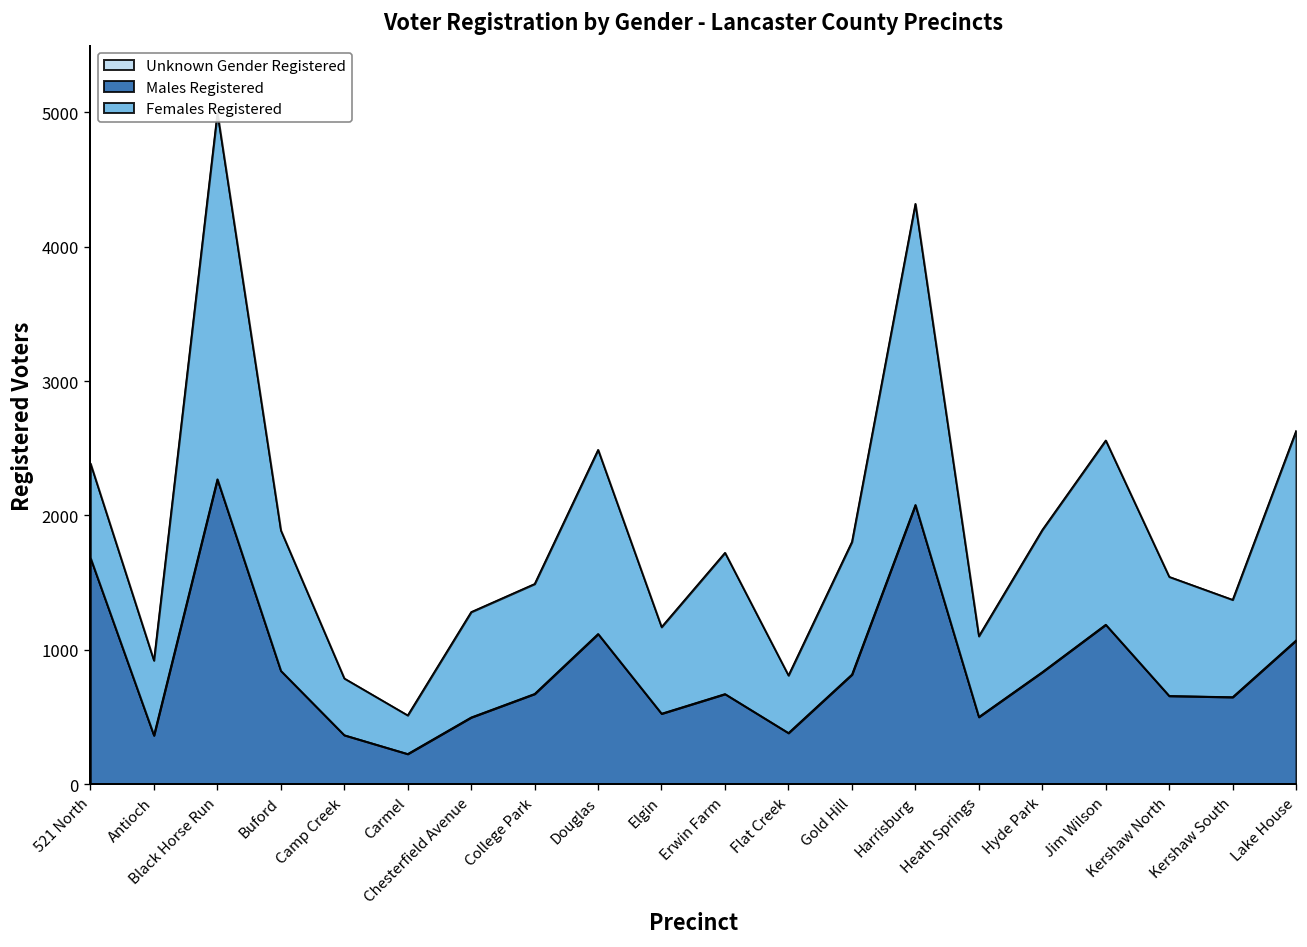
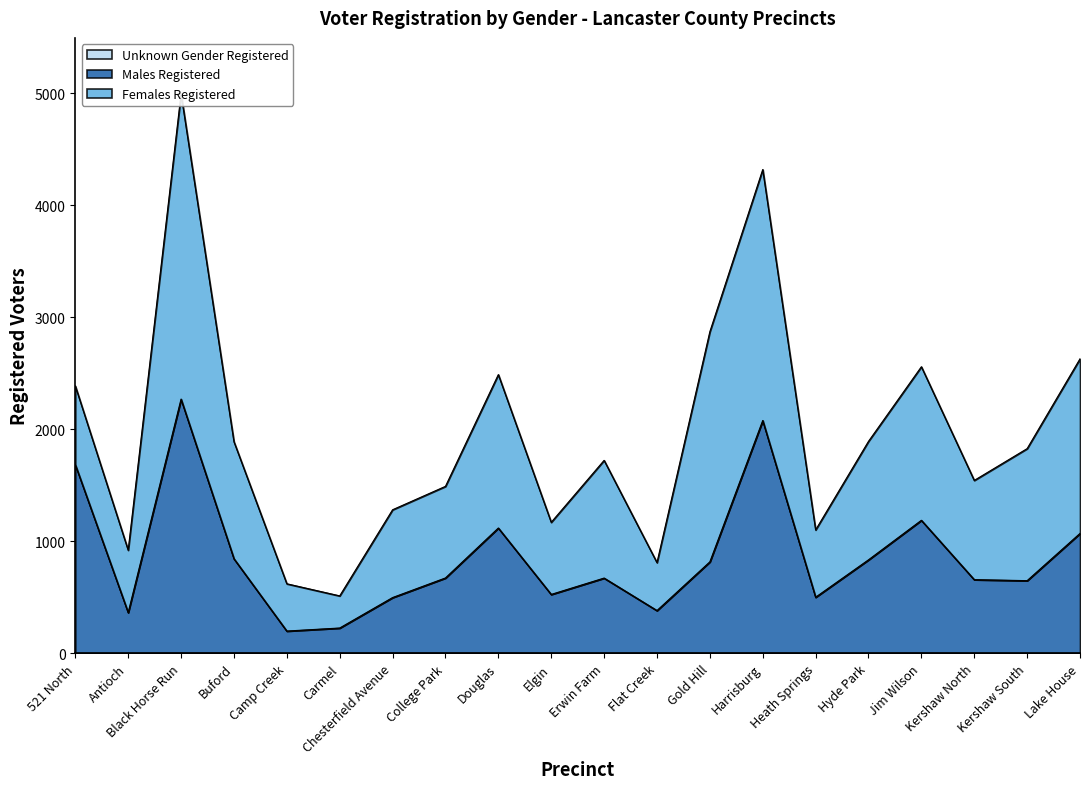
  {
    "Unknown Gender Registered": {
      "521 North": 0,
      "Antioch": 0,
      "Black Horse Run": 0,
      "Buford": 0,
      "Camp Creek": 0,
      "Carmel": 0,
      "Chesterfield Avenue": 0,
      "College Park": 0,
      "Douglas": 0,
      "Elgin": 0,
      "Erwin Farm": 0,
      "Flat Creek": 0,
      "Gold Hill": 0,
      "Harrisburg": 0,
      "Heath Springs": 0,
      "Hyde Park": 0,
      "Jim Wilson": 0,
      "Kershaw North": 0,
      "Kershaw South": 0,
      "Lake House": 0
    },
    "Males Registered": {
      "521 North": 1690,
      "Antioch": 360,
      "Black Horse Run": 2270,
      "Buford": 840,
-     "Camp Creek": 370,
+     "Camp Creek": 200,
      "Carmel": 230,
      "Chesterfield Avenue": 500,
      "College Park": 670,
      "Douglas": 1120,
      "Elgin": 530,
      "Erwin Farm": 670,
      "Flat Creek": 380,
      "Gold Hill": 820,
      "Harrisburg": 2080,
      "Heath Springs": 500,
      "Hyde Park": 840,
      "Jim Wilson": 1190,
      "Kershaw North": 660,
      "Kershaw South": 650,
      "Lake House": 1070
    },
    "Females Registered": {
      "521 North": 700,
      "Antioch": 560,
      "Buford": 1050,
      "Camp Creek": 420,
      "Carmel": 290,
      "Chesterfield Avenue": 780,
      "College Park": 820,
      "Douglas": 1370,
      "Elgin": 640,
      "Erwin Farm": 1050,
      "Flat Creek": 430,
-     "Gold Hill": 990,
+     "Gold Hill": 2060,
      "Harrisburg": 2240,
      "Heath Springs": 600,
      "Hyde Park": 1060,
      "Jim Wilson": 1370,
      "Kershaw North": 890,
-     "Kershaw South": 720,
+     "Kershaw South": 1180,
      "Lake House": 1560
    }
  }
